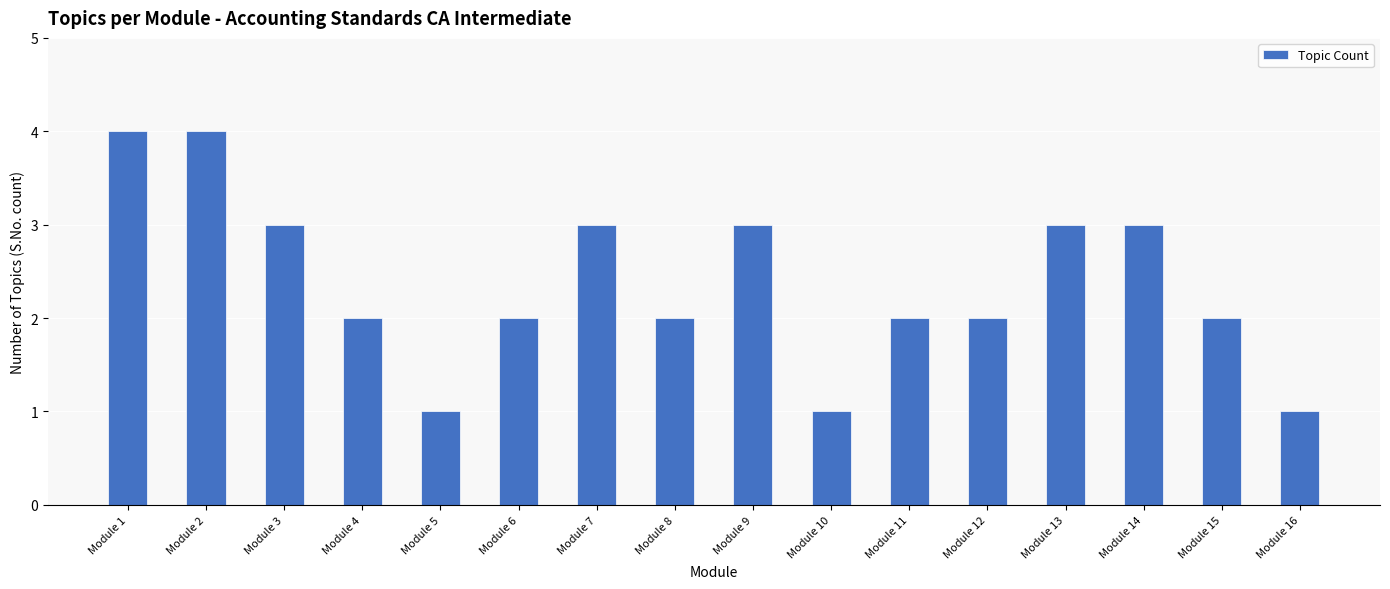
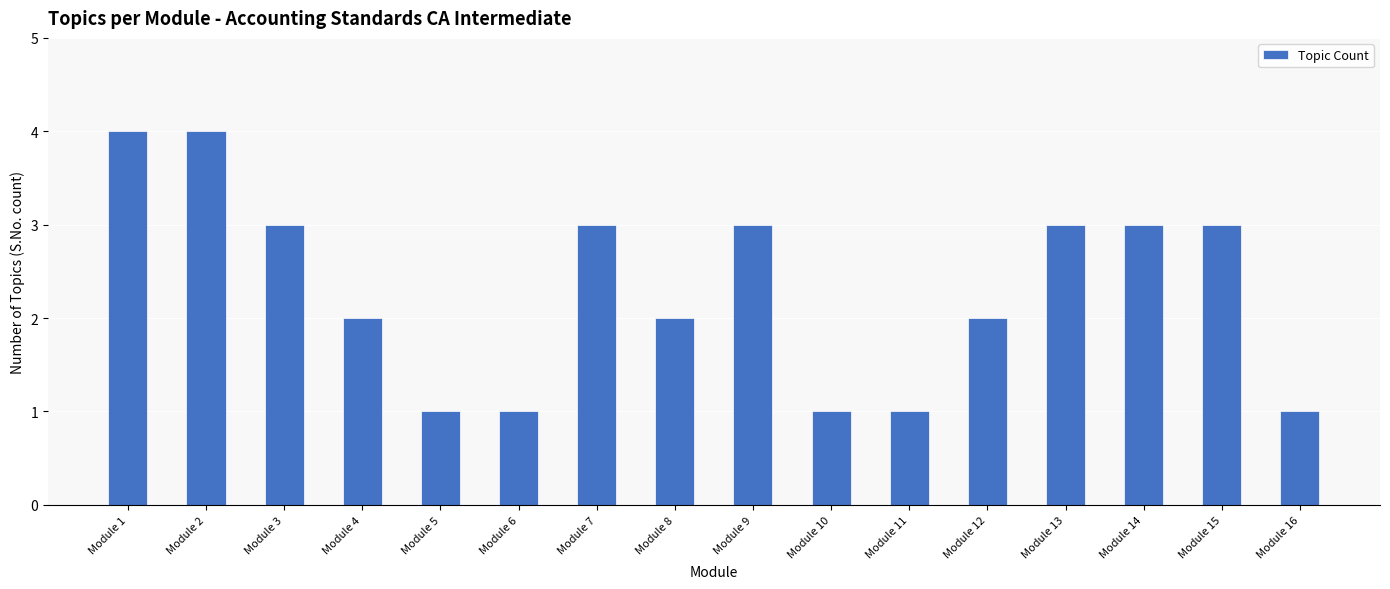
  {
    "Module 1": 4,
    "Module 2": 4,
    "Module 3": 3,
    "Module 4": 2,
    "Module 5": 1,
-   "Module 6": 2,
+   "Module 6": 1,
    "Module 7": 3,
    "Module 8": 2,
    "Module 9": 3,
    "Module 10": 1,
-   "Module 11": 2,
+   "Module 11": 1,
    "Module 12": 2,
    "Module 13": 3,
    "Module 14": 3,
-   "Module 15": 2,
+   "Module 15": 3,
    "Module 16": 1
  }
